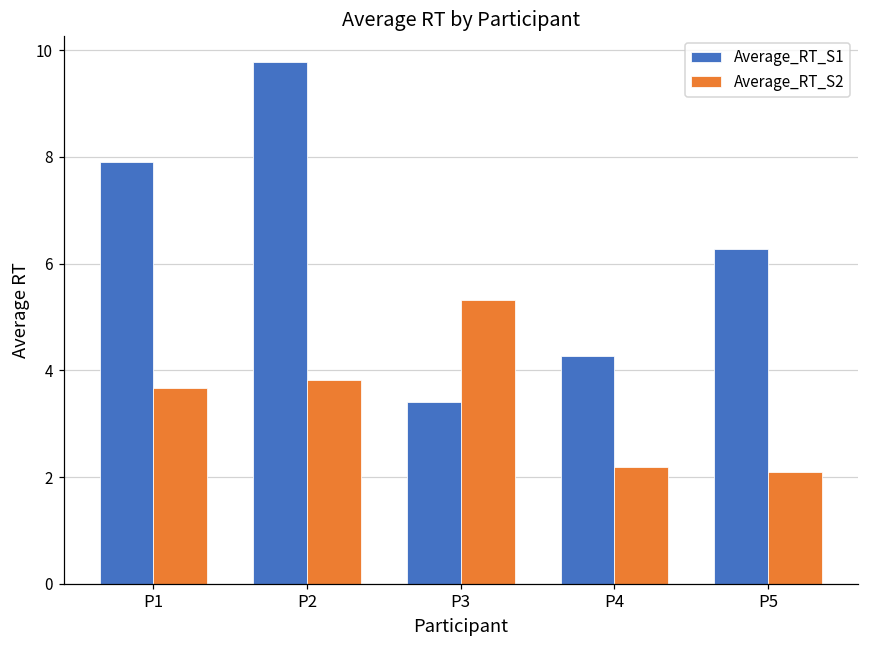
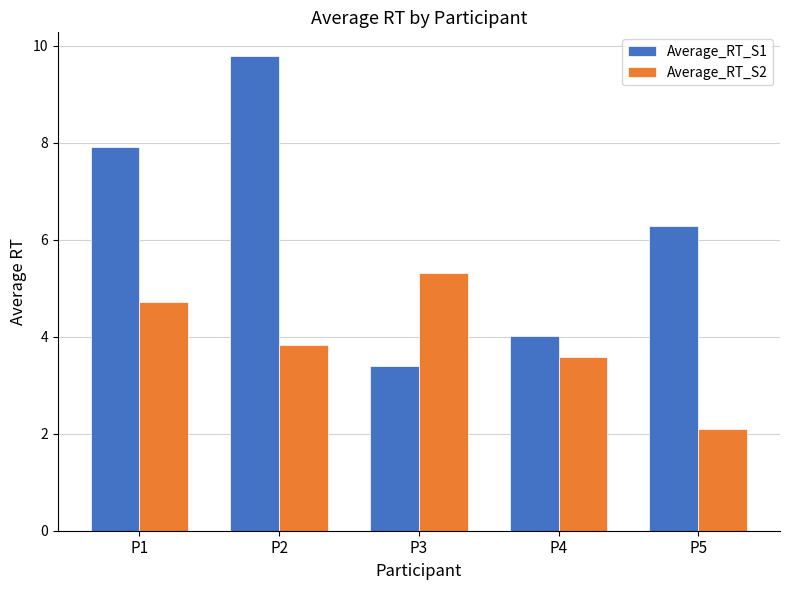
  {
    "Average_RT_S1": {
      "P1": 7.9,
      "P2": 9.8,
      "P3": 3.4,
-     "P4": 4.3,
+     "P4": 4.0,
      "P5": 6.3
    },
    "Average_RT_S2": {
-     "P1": 3.7,
+     "P1": 4.7,
      "P2": 3.8,
      "P3": 5.3,
-     "P4": 2.2,
+     "P4": 3.6,
      "P5": 2.1
    }
  }
